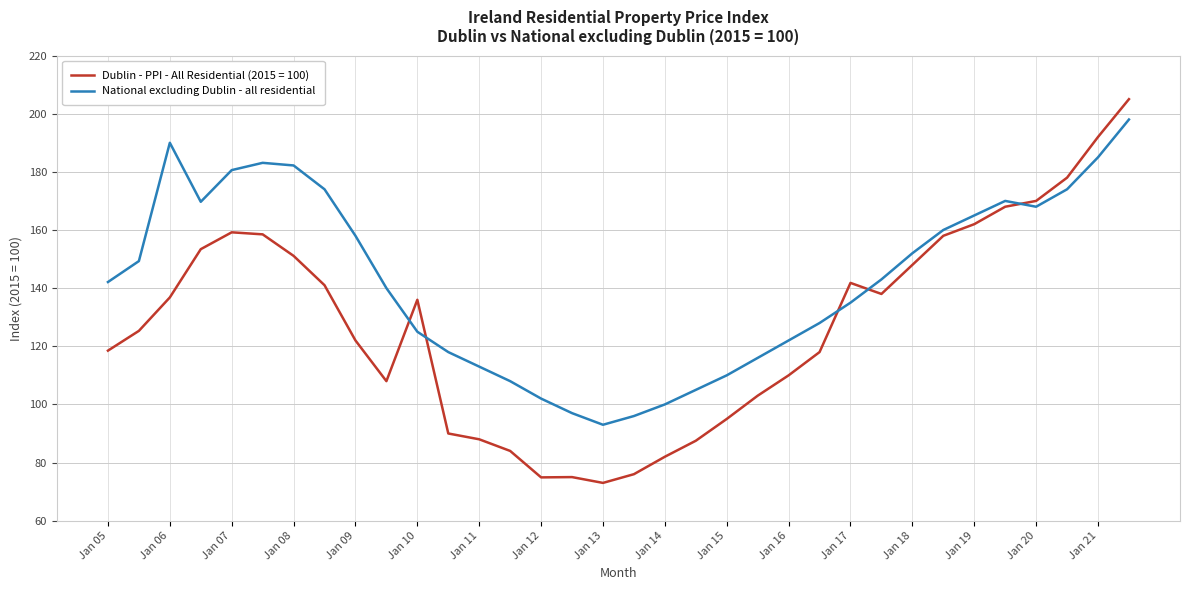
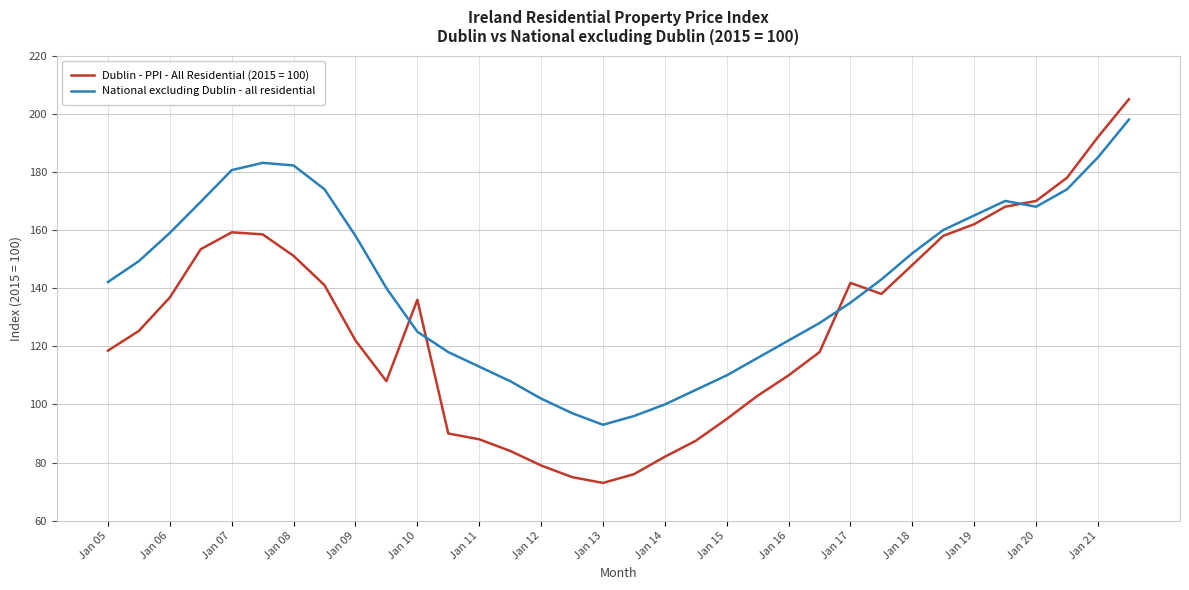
  {
    "Dublin - PPI - All Residential (2015 = 100)": {
      "Jan 05": 119,
      "Jan 06": 137,
      "Jan 07": 159,
      "Jan 08": 151,
      "Jan 09": 122,
      "Jan 10": 136,
      "Jan 11": 88,
-     "Jan 12": 75,
+     "Jan 12": 79,
      "Jan 13": 73,
      "Jan 14": 82,
      "Jan 15": 95,
      "Jan 16": 110,
      "Jan 17": 142,
      "Jan 18": 148,
      "Jan 19": 162,
      "Jan 20": 170,
      "Jan 21": 192
    },
    "National excluding Dublin - all residential": {
      "Jan 05": 142,
-     "Jan 06": 190,
+     "Jan 06": 159,
      "Jan 07": 181,
      "Jan 08": 182,
      "Jan 09": 158,
      "Jan 10": 125,
      "Jan 11": 113,
      "Jan 12": 102,
      "Jan 13": 93,
      "Jan 14": 100,
      "Jan 15": 110,
      "Jan 16": 122,
      "Jan 17": 135,
      "Jan 18": 152,
      "Jan 19": 165,
      "Jan 20": 168,
      "Jan 21": 185
    }
  }
